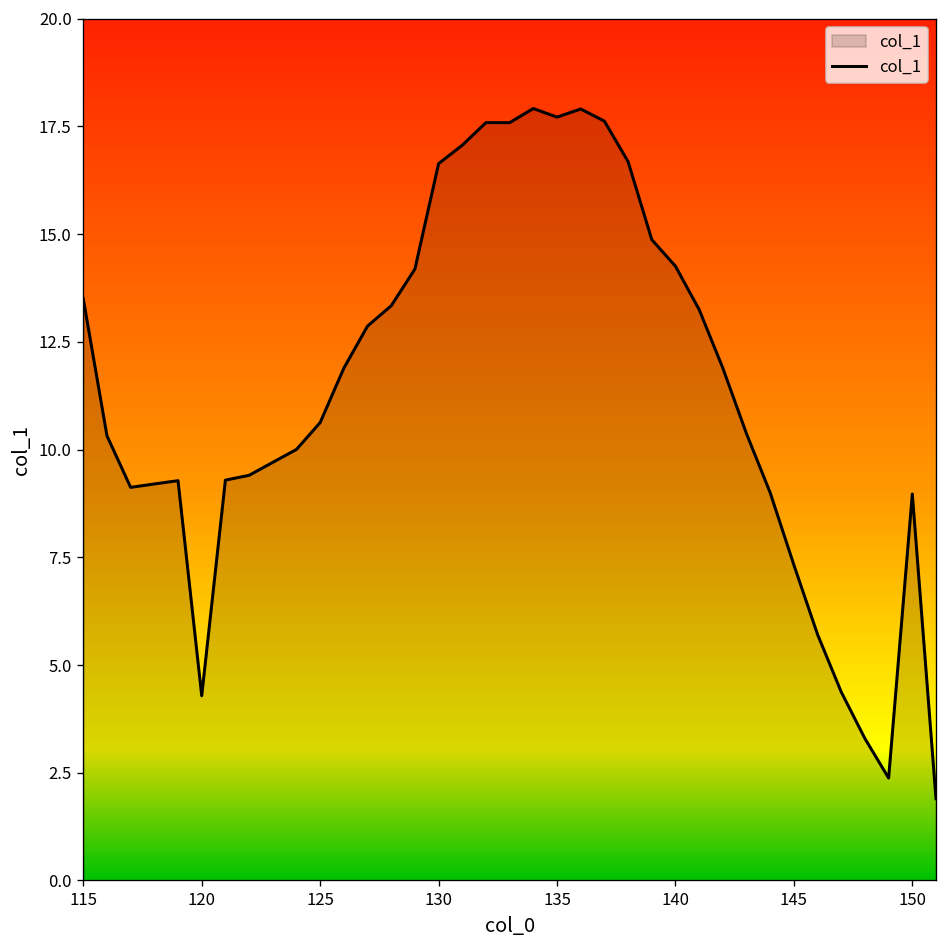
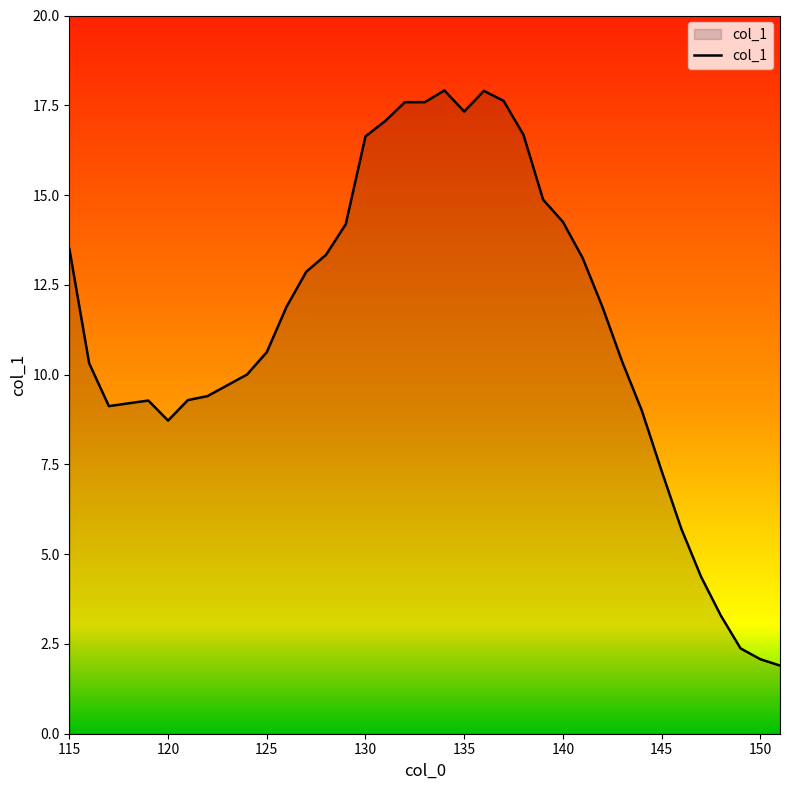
  {
    "115": 13.5,
-   "120": 4.3,
+   "120": 8.7,
    "125": 10.6,
    "130": 16.6,
-   "135": 17.7,
+   "135": 17.3,
    "140": 14.3,
    "145": 7.3,
-   "150": 9.0
+   "150": 2.1
  }
